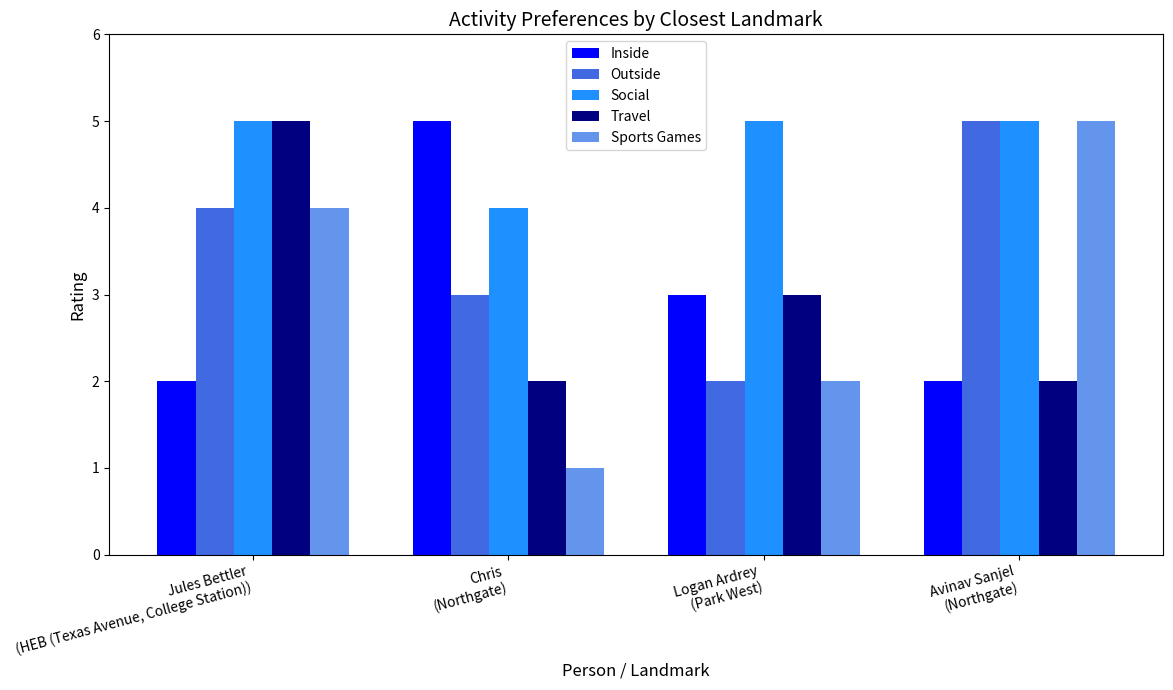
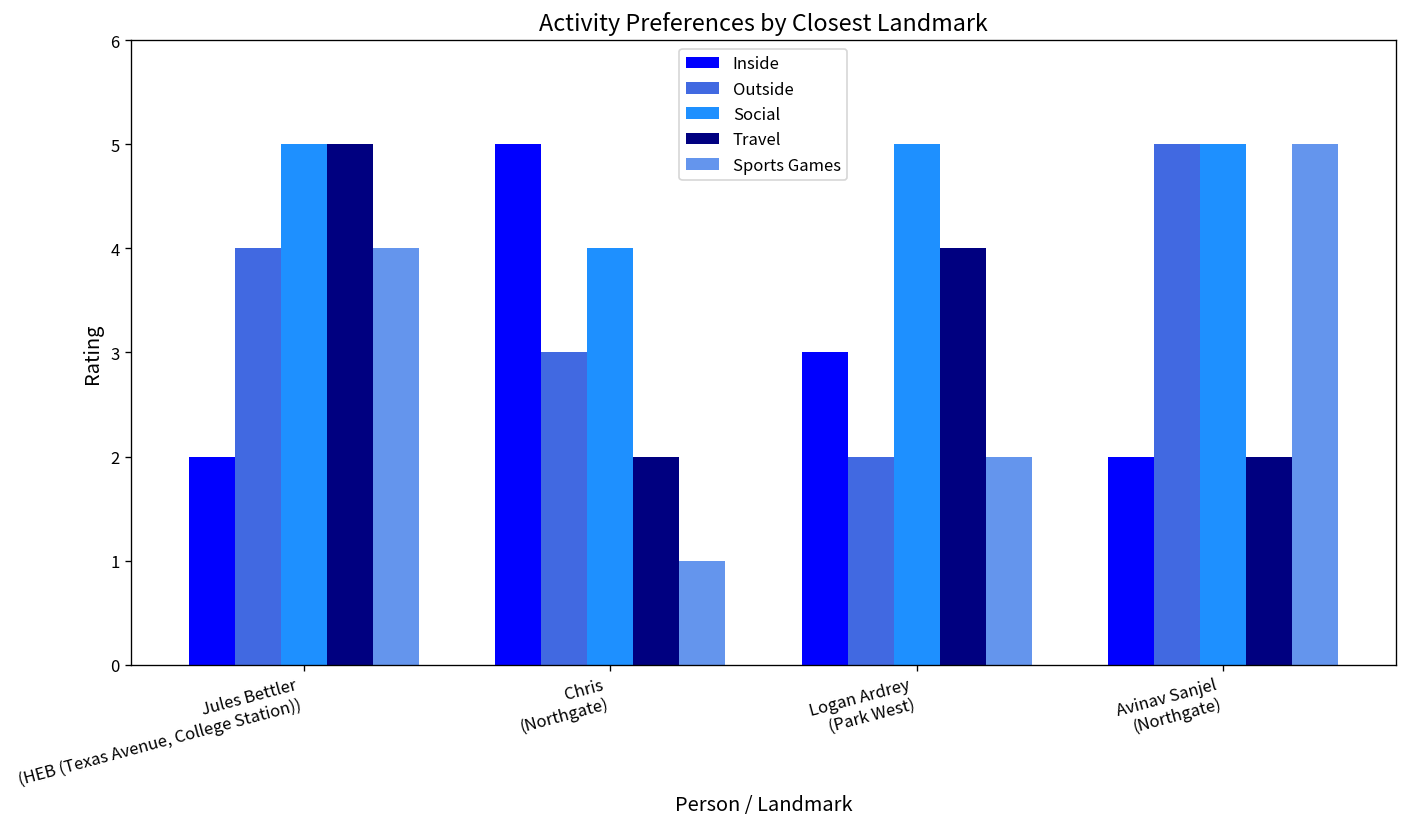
  {
    "Inside": {
      "Jules Bettler (HEB (Texas Avenue, College Station))": 2,
      "Chris (Northgate)": 5,
      "Logan Ardrey (Park West)": 3,
      "Avinav Sanjel (Northgate)": 2
    },
    "Social": {
      "Jules Bettler (HEB (Texas Avenue, College Station))": 5,
      "Chris (Northgate)": 4,
      "Logan Ardrey (Park West)": 5,
      "Avinav Sanjel (Northgate)": 5
    },
    "Travel": {
      "Jules Bettler (HEB (Texas Avenue, College Station))": 5,
      "Chris (Northgate)": 2,
-     "Logan Ardrey (Park West)": 3,
+     "Logan Ardrey (Park West)": 4,
      "Avinav Sanjel (Northgate)": 2
    }
  }
